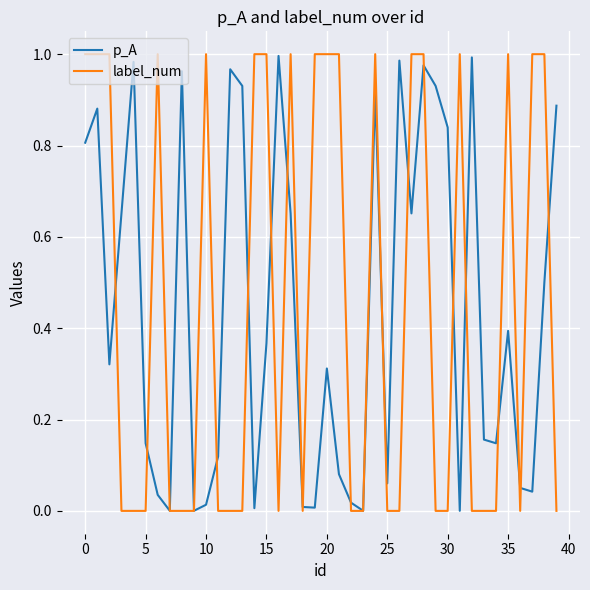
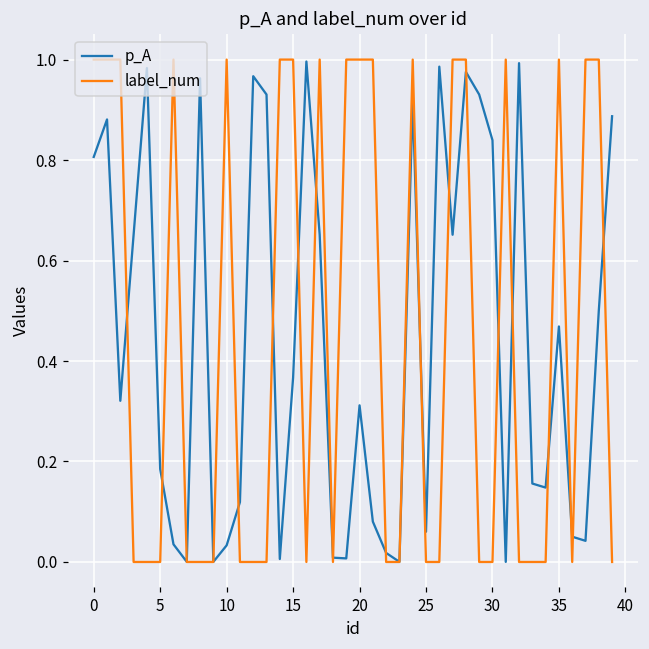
  {
    "p_A": {
      "0": 0.81,
-     "5": 0.15,
-     "10": 0.01,
+     "5": 0.18,
+     "10": 0.03,
      "15": 0.37,
      "20": 0.31,
      "25": 0.06,
      "30": 0.84,
-     "35": 0.39
+     "35": 0.47
    },
    "label_num": {
      "5": 0.00,
      "10": 1.00,
      "15": 1.00,
      "20": 1.00,
      "25": 0.00,
      "30": 0.00,
      "35": 1.00
    }
  }
